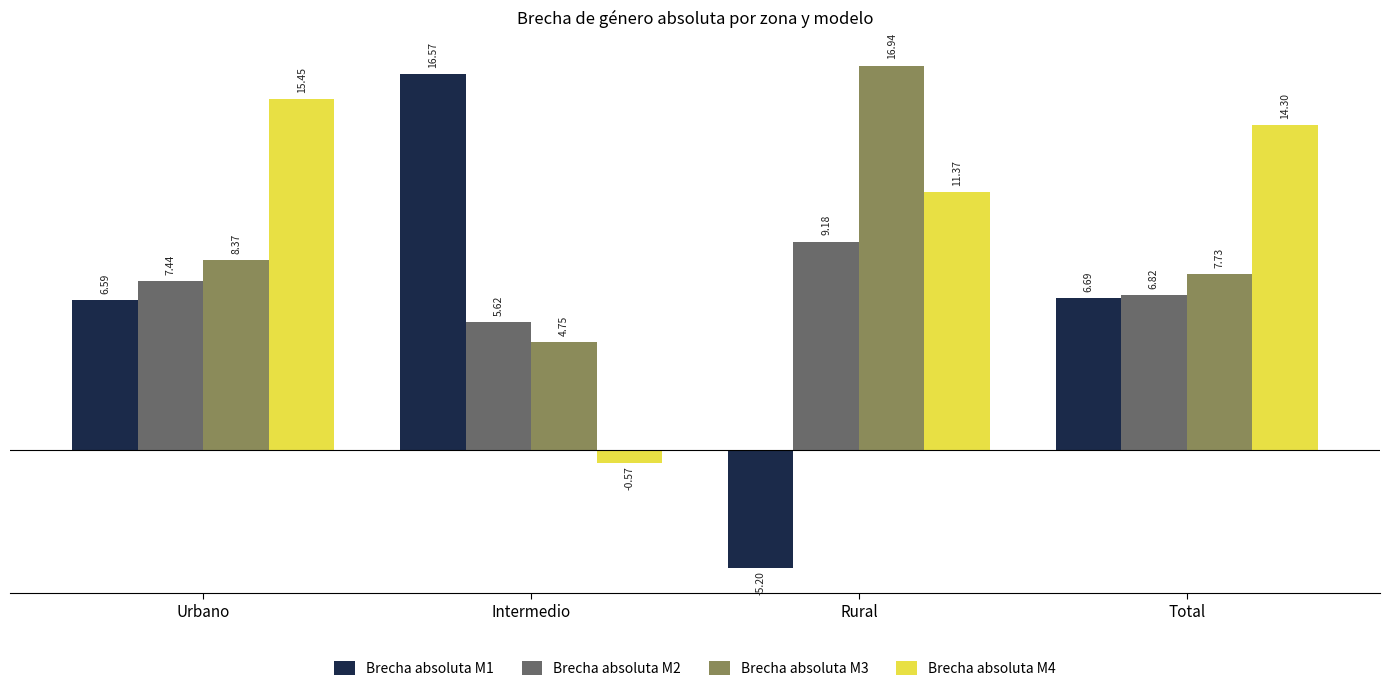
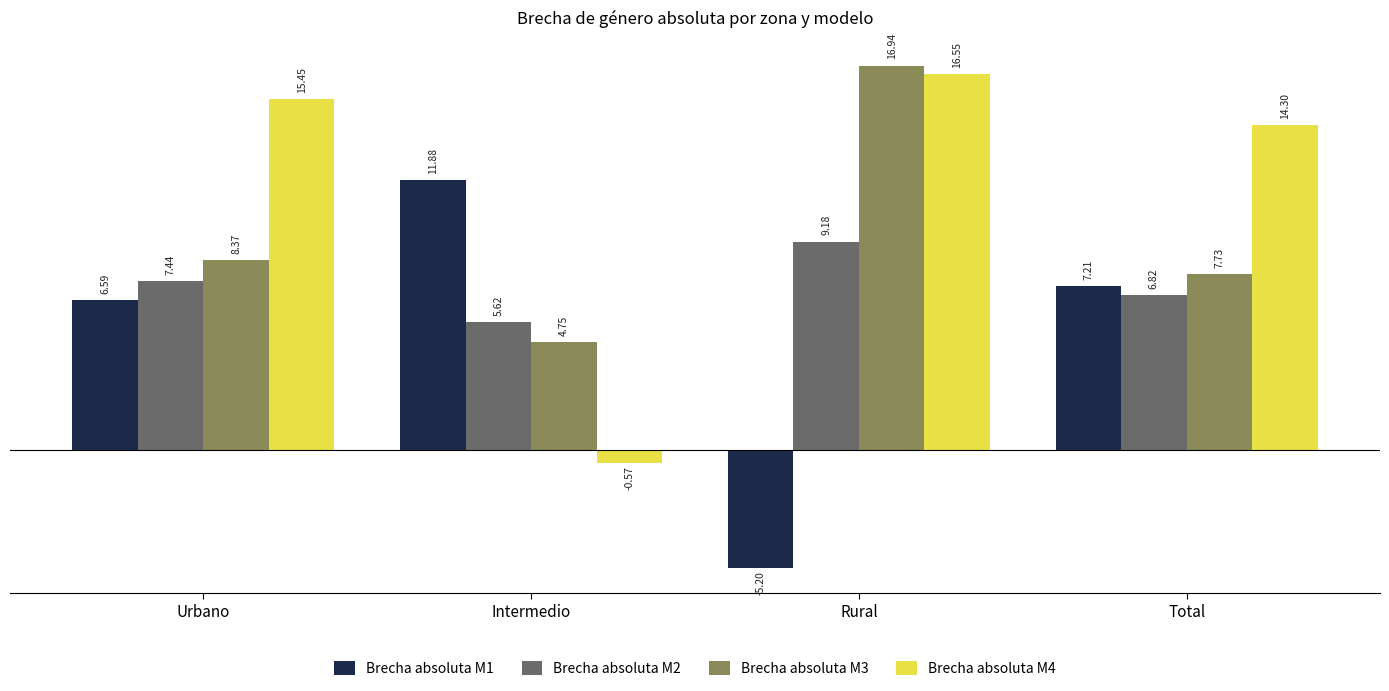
  {
    "Brecha absoluta M1": {
      "Urbano": 6.59,
-     "Intermedio": 16.57,
+     "Intermedio": 11.88,
      "Rural": -5.20,
-     "Total": 6.69
+     "Total": 7.21
    },
    "Brecha absoluta M4": {
      "Urbano": 15.45,
      "Intermedio": -0.57,
-     "Rural": 11.37,
+     "Rural": 16.55,
      "Total": 14.30
    }
  }
